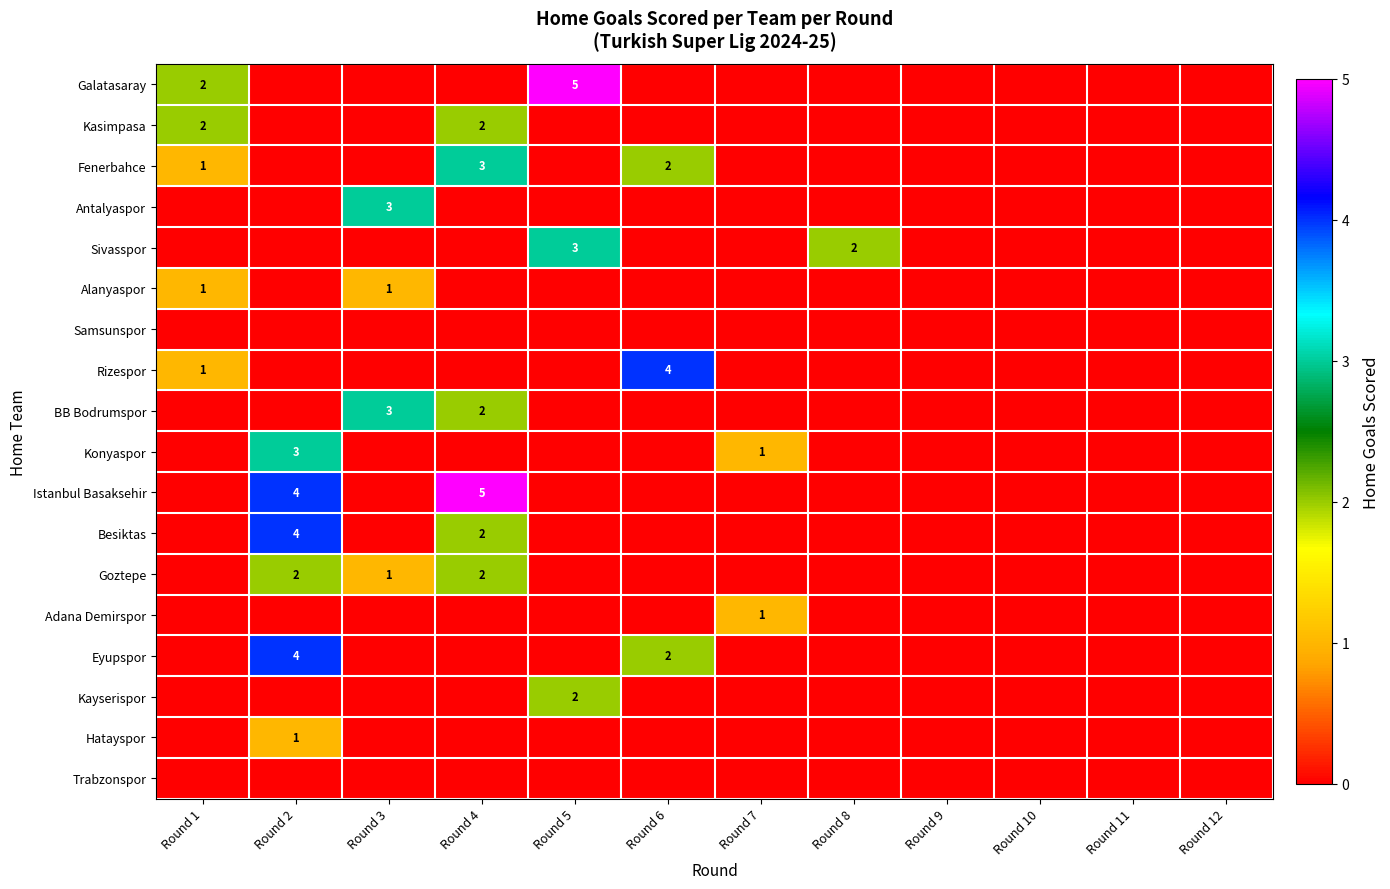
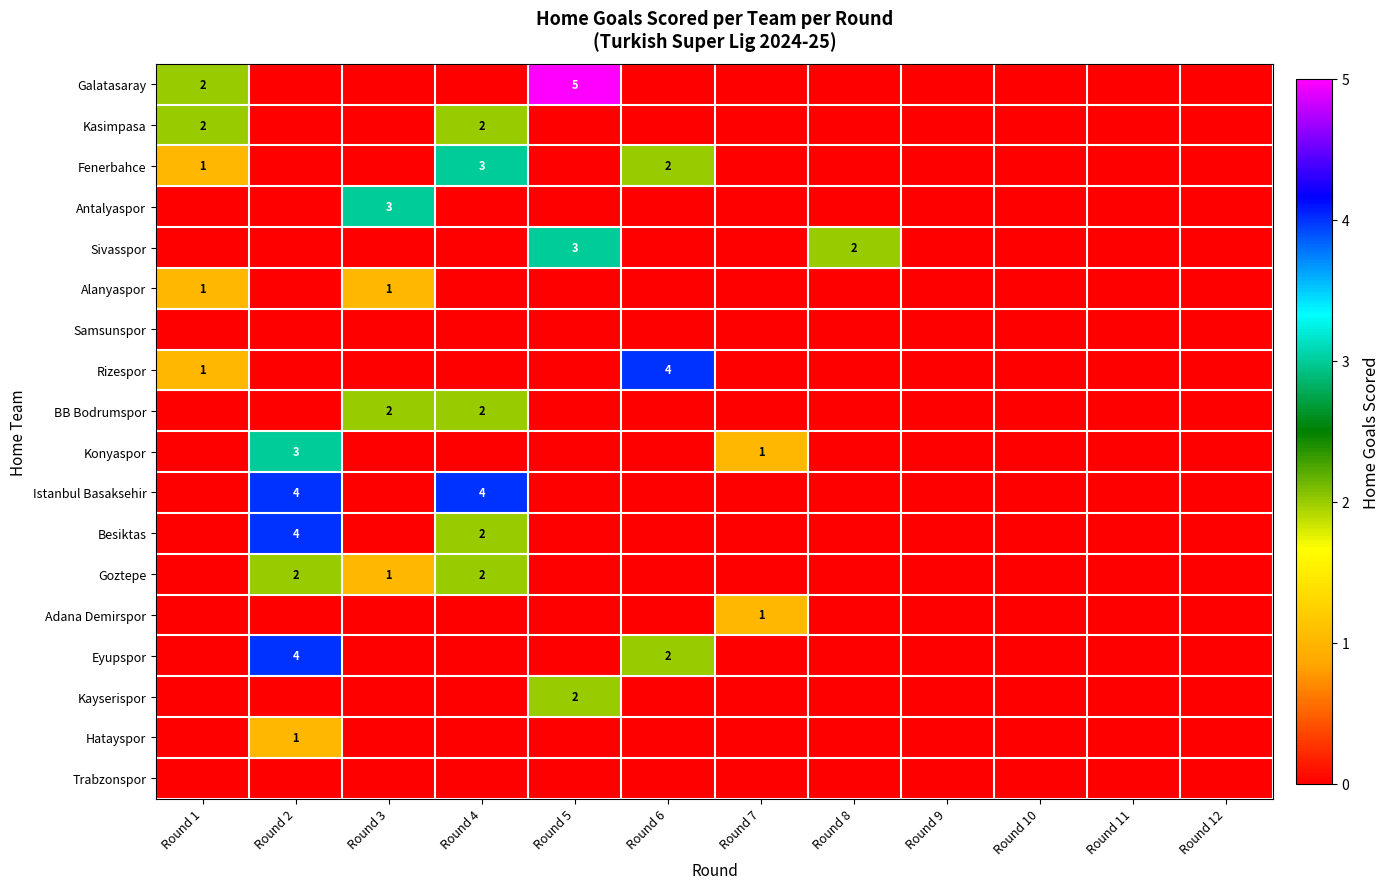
  {
    "Galatasaray": {
      "Round 1": 2,
      "Round 5": 5
    },
    "Kasimpasa": {
      "Round 1": 2,
      "Round 4": 2
    },
    "Fenerbahce": {
      "Round 1": 1,
      "Round 4": 3,
      "Round 6": 2
    },
    "Antalyaspor": {
      "Round 3": 3
    },
    "Sivasspor": {
      "Round 5": 3,
      "Round 8": 2
    },
    "Alanyaspor": {
      "Round 1": 1,
      "Round 3": 1
    },
    "Rizespor": {
      "Round 1": 1,
      "Round 6": 4
    },
    "BB Bodrumspor": {
-     "Round 3": 3,
+     "Round 3": 2,
      "Round 4": 2
    },
    "Konyaspor": {
      "Round 2": 3,
      "Round 7": 1
    },
    "Istanbul Basaksehir": {
      "Round 2": 4,
-     "Round 4": 5
+     "Round 4": 4
    },
    "Besiktas": {
      "Round 2": 4,
      "Round 4": 2
    },
    "Goztepe": {
      "Round 2": 2,
      "Round 3": 1,
      "Round 4": 2
    },
    "Adana Demirspor": {
      "Round 7": 1
    },
    "Eyupspor": {
      "Round 2": 4,
      "Round 6": 2
    },
    "Kayserispor": {
      "Round 5": 2
    },
    "Hatayspor": {
      "Round 2": 1
    }
  }
